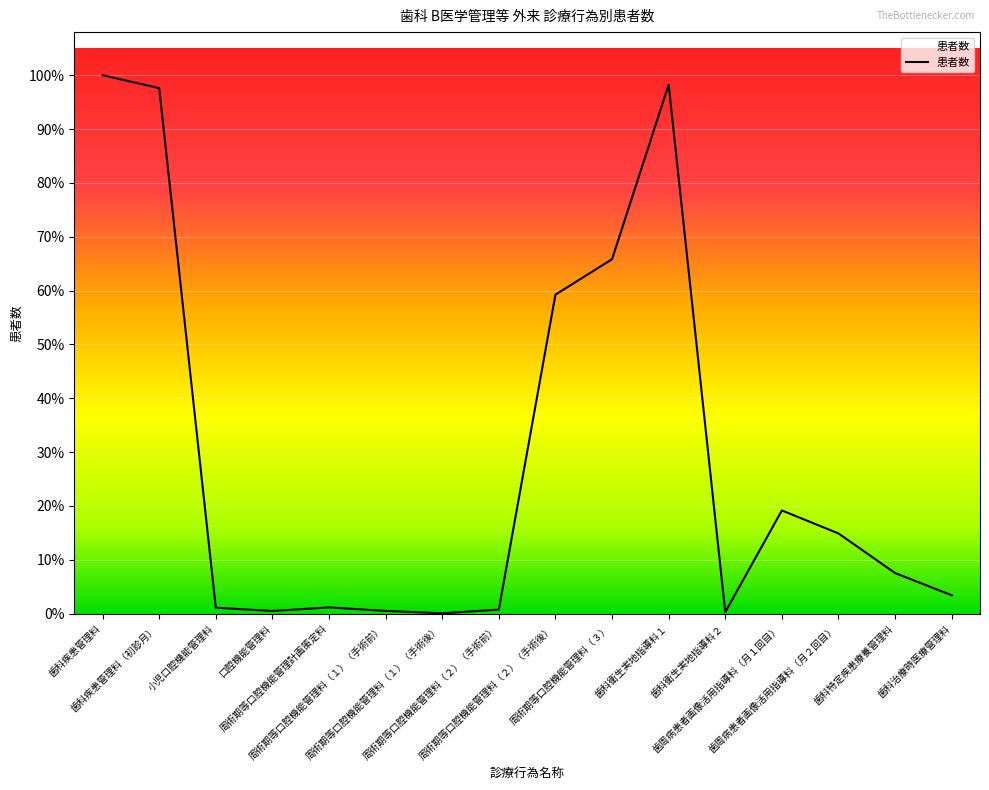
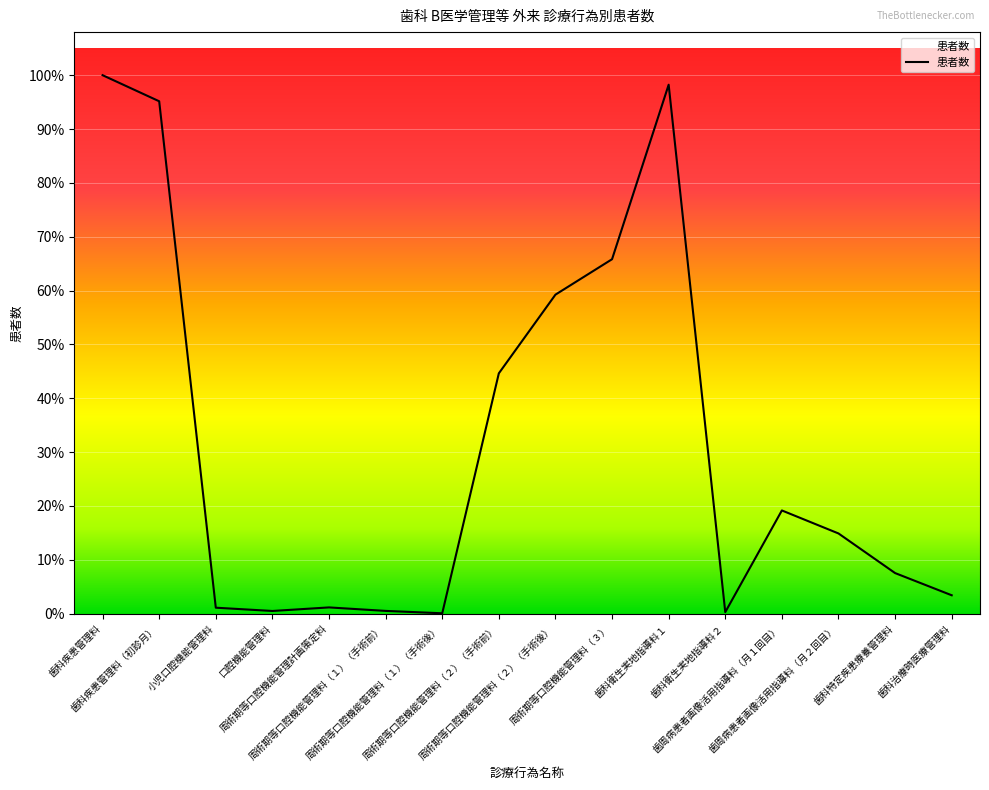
  {
    "歯科疾患管理料": "100%",
-   "歯科疾患管理料（初診月）": "98%",
+   "歯科疾患管理料（初診月）": "95%",
    "小児口腔機能管理料": "1%",
    "口腔機能管理料": "0%",
    "周術期等口腔機能管理計画策定料": "1%",
    "周術期等口腔機能管理料（１）（手術前）": "1%",
    "周術期等口腔機能管理料（１）（手術後）": "0%",
-   "周術期等口腔機能管理料（２）（手術前）": "1%",
+   "周術期等口腔機能管理料（２）（手術前）": "45%",
    "周術期等口腔機能管理料（２）（手術後）": "59%",
    "周術期等口腔機能管理料（３）": "66%",
    "歯科衛生実地指導料１": "98%",
    "歯科衛生実地指導料２": "0%",
    "歯周病患者画像活用指導料（月１回目）": "19%",
    "歯周病患者画像活用指導料（月２回目）": "15%",
    "歯科特定疾患療養管理料": "8%",
    "歯科治療時医療管理料": "3%"
  }
